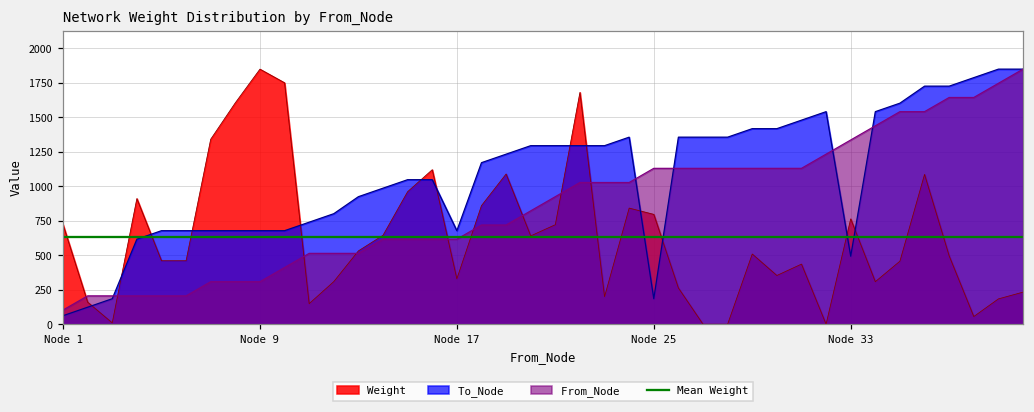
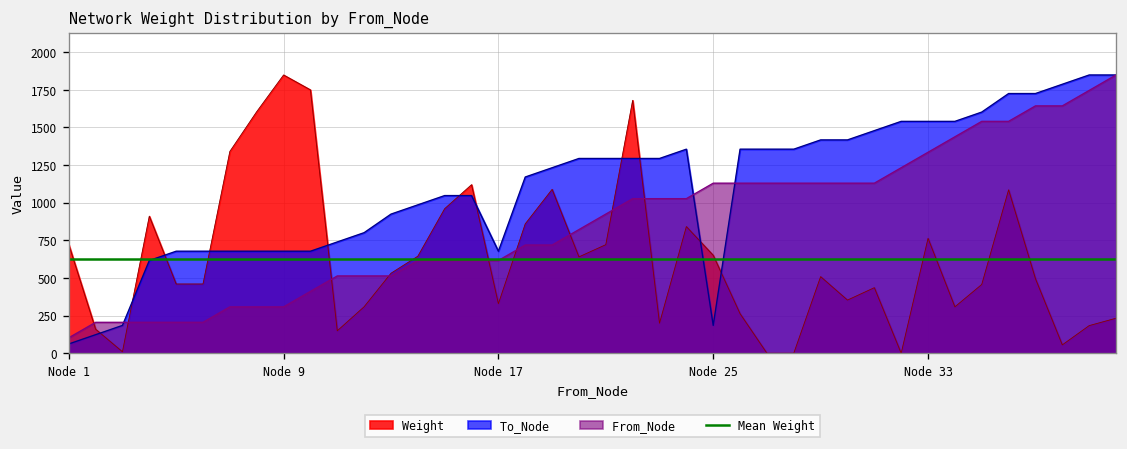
  {
    "Weight": {
      "Node 1": 720,
      "Node 9": 1850,
      "Node 17": 330,
-     "Node 25": 800,
+     "Node 25": 650,
      "Node 33": 760
    },
    "To_Node": {
      "Node 1": 60,
      "Node 9": 680,
      "Node 17": 680,
      "Node 25": 180,
-     "Node 33": 490
+     "Node 33": 1540
    },
    "From_Node": {
      "Node 1": 100,
      "Node 9": 310,
      "Node 17": 620,
      "Node 25": 1130,
      "Node 33": 1340
    }
  }
